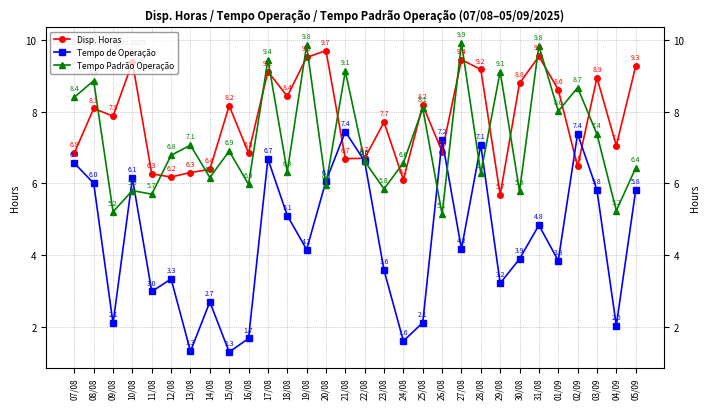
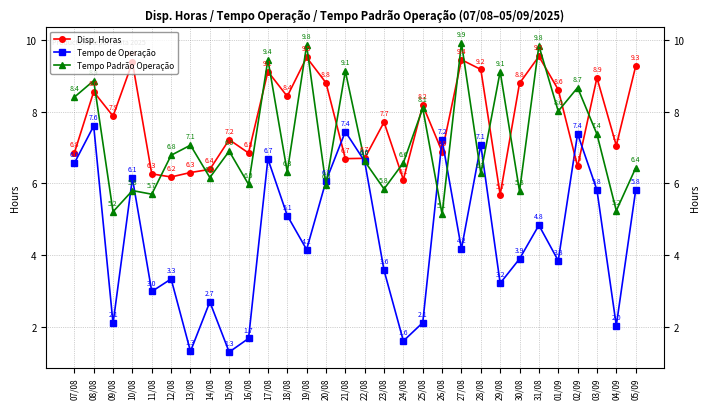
  {
    "Disp. Horas": {
      "07/08": 6.8,
-     "08/08": 8.1,
+     "08/08": 8.6,
      "09/08": 7.9,
      "11/08": 6.3,
      "12/08": 6.2,
      "13/08": 6.3,
      "14/08": 6.4,
-     "15/08": 8.2,
+     "15/08": 7.2,
      "16/08": 6.8,
      "18/08": 8.4,
-     "20/08": 9.7,
+     "20/08": 8.8,
      "21/08": 6.7,
      "23/08": 7.7,
      "24/08": 6.1,
      "27/08": 9.4,
      "28/08": 9.2,
      "29/08": 5.7,
      "30/08": 8.8,
      "01/09": 8.6,
      "02/09": 6.5,
      "03/09": 8.9,
      "04/09": 7.1,
      "05/09": 9.3
    },
    "Tempo de Operação": {
-     "08/08": 6.0,
+     "08/08": 7.6,
      "09/08": 2.1,
      "10/08": 6.1,
      "11/08": 3.0,
      "12/08": 3.3,
      "13/08": 1.3,
      "14/08": 2.7,
      "15/08": 1.3,
      "16/08": 1.7,
      "17/08": 6.7,
      "18/08": 5.1,
      "19/08": 4.2,
      "21/08": 7.4,
      "23/08": 3.6,
      "24/08": 1.6,
      "25/08": 2.1,
      "26/08": 7.2,
      "27/08": 4.2,
      "28/08": 7.1,
      "29/08": 3.2,
      "30/08": 3.9,
      "31/08": 4.8,
      "01/09": 3.8,
      "02/09": 7.4,
      "03/09": 5.8,
      "04/09": 2.0,
      "05/09": 5.8
    },
    "Tempo Padrão Operação": {
      "07/08": 8.4,
      "09/08": 5.2,
      "11/08": 5.7,
      "12/08": 6.8,
      "13/08": 7.1,
      "15/08": 6.9,
      "16/08": 6.0,
      "17/08": 9.4,
      "18/08": 6.3,
      "19/08": 9.8,
      "21/08": 9.1,
      "23/08": 5.8,
      "24/08": 6.6,
      "26/08": 5.1,
      "27/08": 9.9,
      "28/08": 6.3,
      "29/08": 9.1,
      "30/08": 5.8,
      "31/08": 9.8,
      "01/09": 8.0,
      "02/09": 8.7,
      "03/09": 7.4,
      "04/09": 5.2,
      "05/09": 6.4
    }
  }
